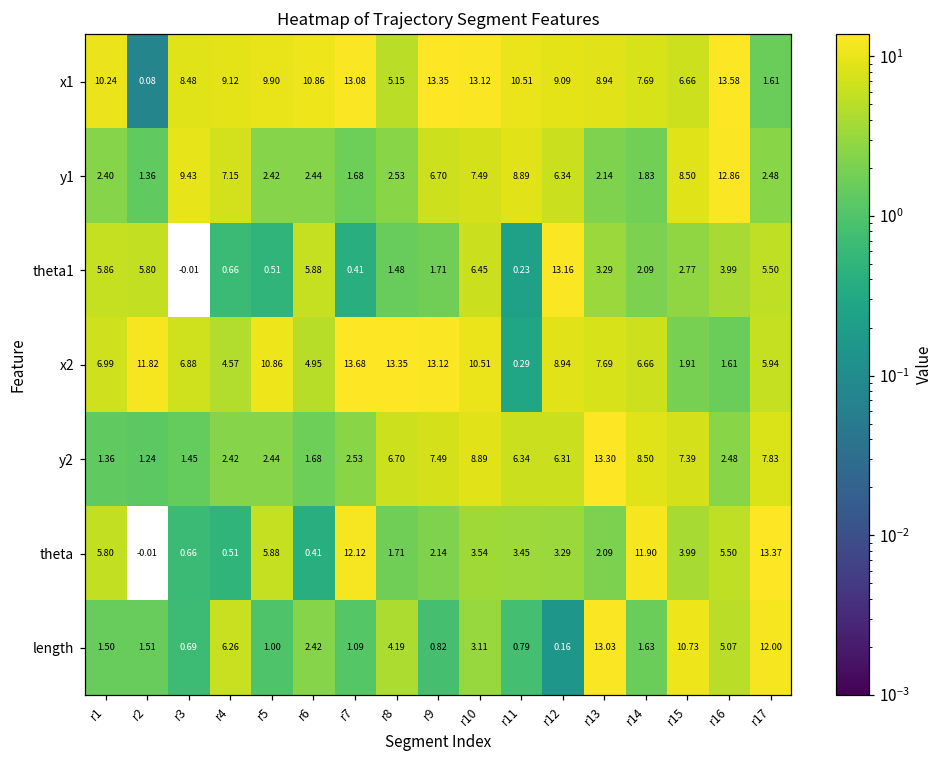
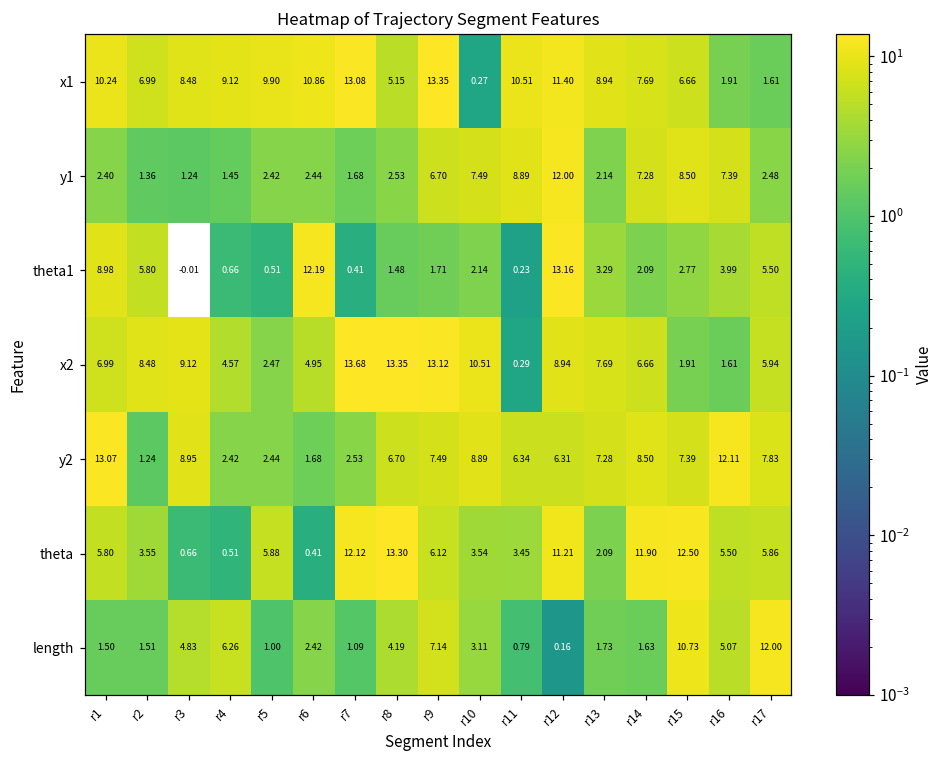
  {
    "x1": {
      "r1": 10.24,
-     "r2": 0.08,
+     "r2": 6.99,
      "r3": 8.48,
      "r4": 9.12,
      "r5": 9.90,
      "r6": 10.86,
      "r7": 13.08,
      "r8": 5.15,
      "r9": 13.35,
-     "r10": 13.12,
+     "r10": 0.27,
      "r11": 10.51,
-     "r12": 9.09,
+     "r12": 11.40,
      "r13": 8.94,
      "r14": 7.69,
      "r15": 6.66,
-     "r16": 13.58,
+     "r16": 1.91,
      "r17": 1.61
    },
    "y1": {
      "r1": 2.40,
      "r2": 1.36,
-     "r3": 9.43,
-     "r4": 7.15,
+     "r3": 1.24,
+     "r4": 1.45,
      "r5": 2.42,
      "r6": 2.44,
      "r7": 1.68,
      "r8": 2.53,
      "r9": 6.70,
      "r10": 7.49,
      "r11": 8.89,
-     "r12": 6.34,
+     "r12": 12.00,
      "r13": 2.14,
-     "r14": 1.83,
+     "r14": 7.28,
      "r15": 8.50,
-     "r16": 12.86,
+     "r16": 7.39,
      "r17": 2.48
    },
    "theta1": {
-     "r1": 5.86,
+     "r1": 8.98,
      "r2": 5.80,
      "r3": -0.01,
      "r4": 0.66,
      "r5": 0.51,
-     "r6": 5.88,
+     "r6": 12.19,
      "r7": 0.41,
      "r8": 1.48,
      "r9": 1.71,
-     "r10": 6.45,
+     "r10": 2.14,
      "r11": 0.23,
      "r12": 13.16,
      "r13": 3.29,
      "r14": 2.09,
      "r15": 2.77,
      "r16": 3.99,
      "r17": 5.50
    },
    "x2": {
      "r1": 6.99,
-     "r2": 11.82,
-     "r3": 6.88,
+     "r2": 8.48,
+     "r3": 9.12,
      "r4": 4.57,
-     "r5": 10.86,
+     "r5": 2.47,
      "r6": 4.95,
      "r7": 13.68,
      "r8": 13.35,
      "r9": 13.12,
      "r10": 10.51,
      "r11": 0.29,
      "r12": 8.94,
      "r13": 7.69,
      "r14": 6.66,
      "r15": 1.91,
      "r16": 1.61,
      "r17": 5.94
    },
    "y2": {
-     "r1": 1.36,
+     "r1": 13.07,
      "r2": 1.24,
-     "r3": 1.45,
+     "r3": 8.95,
      "r4": 2.42,
      "r5": 2.44,
      "r6": 1.68,
      "r7": 2.53,
      "r8": 6.70,
      "r9": 7.49,
      "r10": 8.89,
      "r11": 6.34,
      "r12": 6.31,
-     "r13": 13.30,
+     "r13": 7.28,
      "r14": 8.50,
      "r15": 7.39,
-     "r16": 2.48,
+     "r16": 12.11,
      "r17": 7.83
    },
    "theta": {
      "r1": 5.80,
-     "r2": -0.01,
+     "r2": 3.55,
      "r3": 0.66,
      "r4": 0.51,
      "r5": 5.88,
      "r6": 0.41,
      "r7": 12.12,
-     "r8": 1.71,
-     "r9": 2.14,
+     "r8": 13.30,
+     "r9": 6.12,
      "r10": 3.54,
      "r11": 3.45,
-     "r12": 3.29,
+     "r12": 11.21,
      "r13": 2.09,
      "r14": 11.90,
-     "r15": 3.99,
+     "r15": 12.50,
      "r16": 5.50,
-     "r17": 13.37
+     "r17": 5.86
    },
    "length": {
      "r1": 1.50,
      "r2": 1.51,
-     "r3": 0.69,
+     "r3": 4.83,
      "r4": 6.26,
      "r5": 1.00,
      "r6": 2.42,
      "r7": 1.09,
      "r8": 4.19,
-     "r9": 0.82,
+     "r9": 7.14,
      "r10": 3.11,
      "r11": 0.79,
      "r12": 0.16,
-     "r13": 13.03,
+     "r13": 1.73,
      "r14": 1.63,
      "r15": 10.73,
      "r16": 5.07,
      "r17": 12.00
    }
  }
